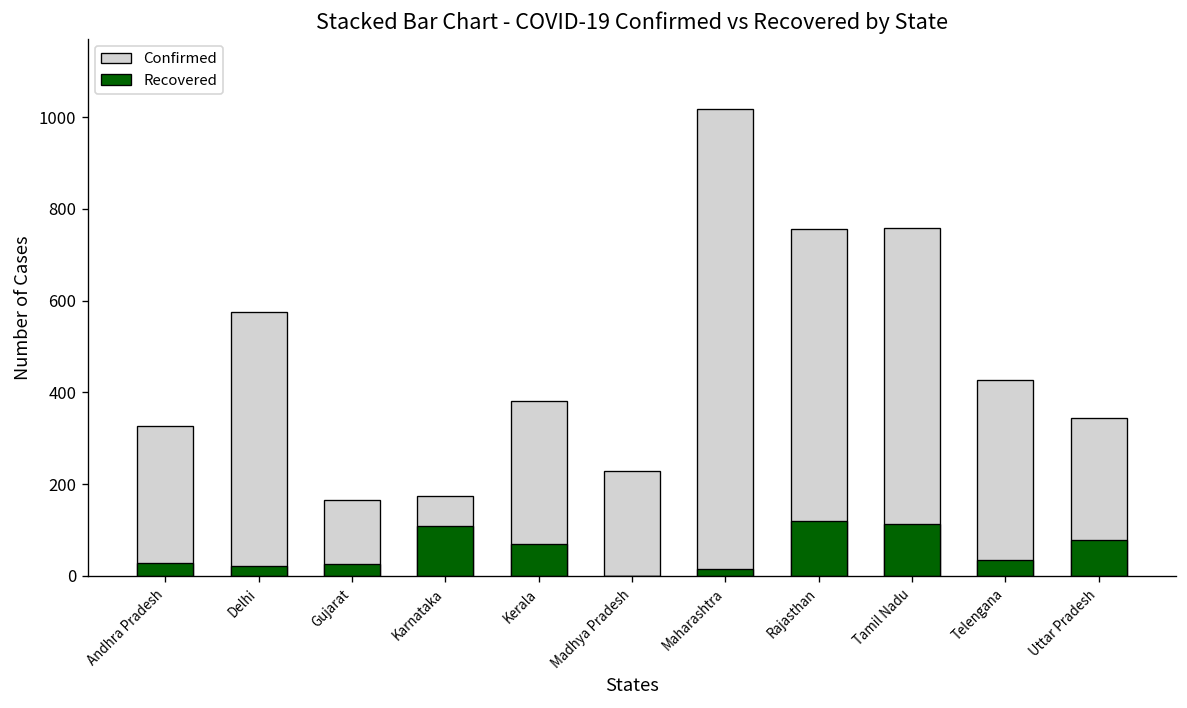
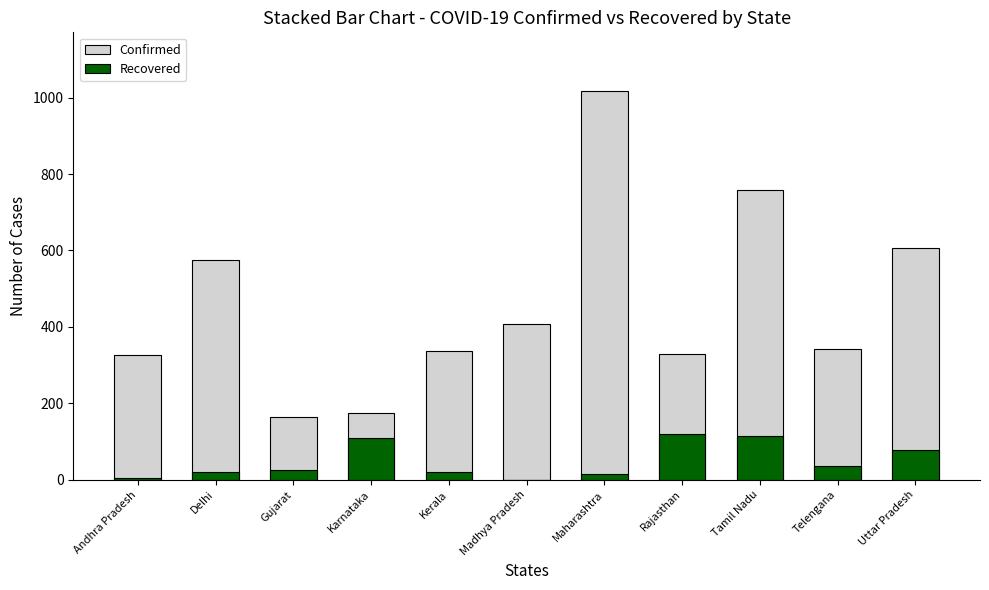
  {
    "Confirmed": {
      "Andhra Pradesh": 330,
      "Delhi": 580,
      "Gujarat": 170,
      "Karnataka": 180,
-     "Kerala": 380,
-     "Madhya Pradesh": 230,
+     "Kerala": 340,
+     "Madhya Pradesh": 410,
      "Maharashtra": 1020,
-     "Rajasthan": 760,
+     "Rajasthan": 330,
      "Tamil Nadu": 760,
-     "Telengana": 430,
-     "Uttar Pradesh": 340
+     "Telengana": 340,
+     "Uttar Pradesh": 610
    },
    "Recovered": {
-     "Andhra Pradesh": 30,
-     "Kerala": 70,
+     "Andhra Pradesh": 10,
+     "Kerala": 20,
      "Madhya Pradesh": 0
    }
  }
